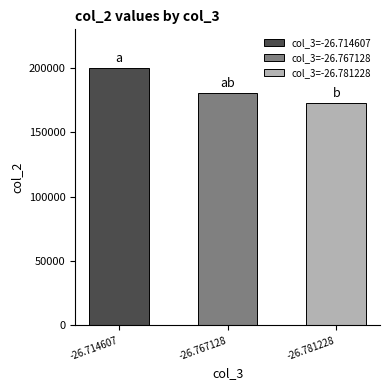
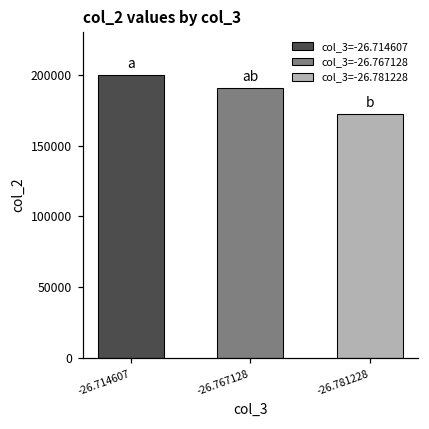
  {
    "-26.714607": 200000,
-   "-26.767128": 180000,
+   "-26.767128": 191000,
    "-26.781228": 172000
  }
